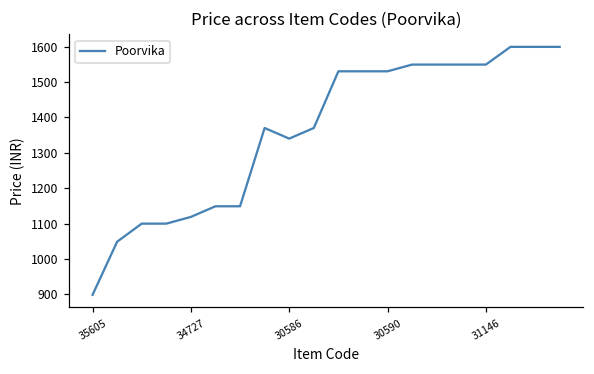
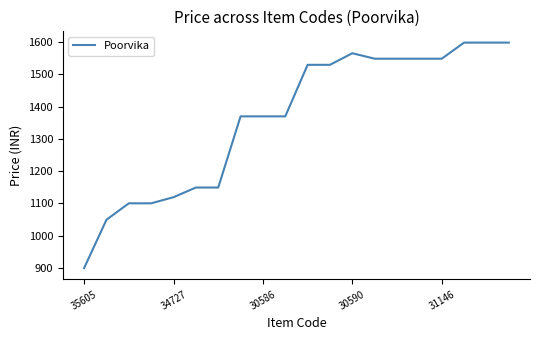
  {
    "35605": 900,
    "34727": 1120,
-   "30586": 1340,
-   "30590": 1530,
+   "30586": 1370,
+   "30590": 1570,
    "31146": 1550
  }
